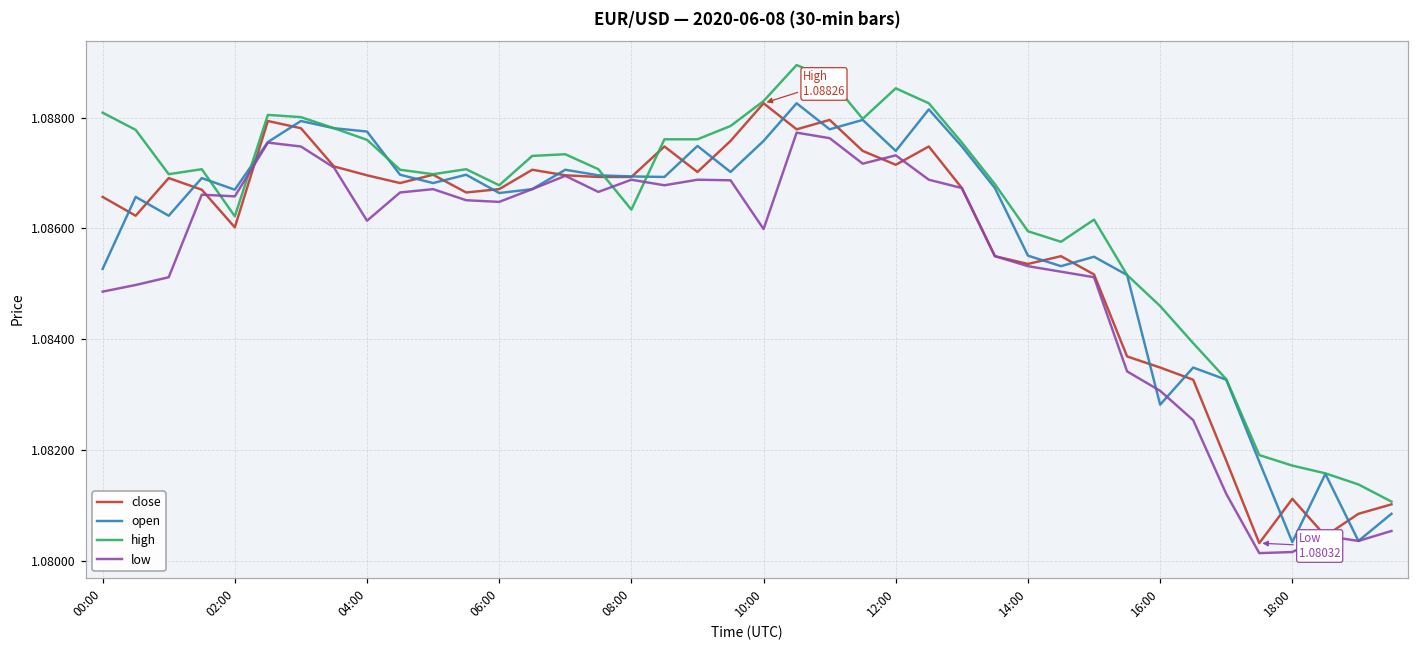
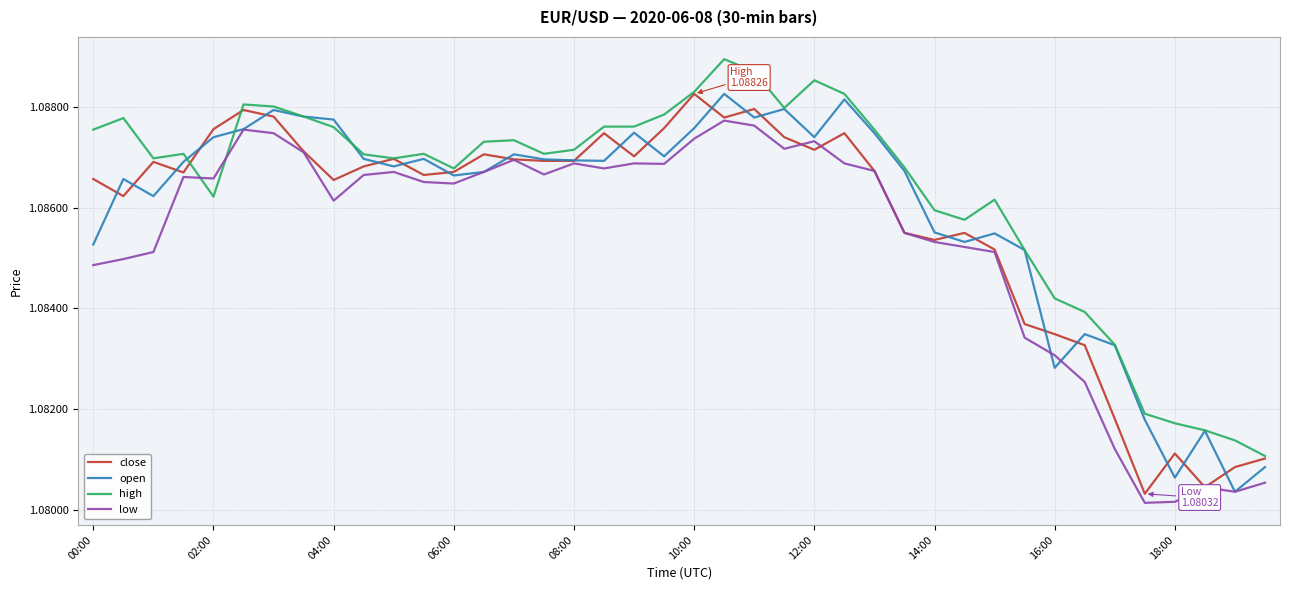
  {
    "close": {
      "00:00": 1.0866,
-     "02:00": 1.0860,
-     "04:00": 1.0870,
+     "02:00": 1.0876,
+     "04:00": 1.0866,
      "06:00": 1.0867,
      "12:00": 1.0872,
      "16:00": 1.0835,
      "18:00": 1.0811
    },
    "open": {
      "00:00": 1.0853,
-     "02:00": 1.0867,
+     "02:00": 1.0874,
      "04:00": 1.0878,
      "06:00": 1.0866,
      "10:00": 1.0876,
      "12:00": 1.0874,
      "14:00": 1.0855,
      "16:00": 1.0828,
-     "18:00": 1.0803
+     "18:00": 1.0806
    },
    "high": {
-     "00:00": 1.0881,
+     "00:00": 1.0876,
      "02:00": 1.0862,
      "04:00": 1.0876,
      "06:00": 1.0868,
-     "08:00": 1.0863,
+     "08:00": 1.0872,
      "12:00": 1.0885,
      "14:00": 1.0860,
-     "16:00": 1.0846,
+     "16:00": 1.0842,
      "18:00": 1.0817
    },
    "low": {
      "00:00": 1.0849,
      "02:00": 1.0866,
      "04:00": 1.0861,
      "06:00": 1.0865,
-     "10:00": 1.0860,
+     "10:00": 1.0874,
      "12:00": 1.0873,
      "16:00": 1.0831
    }
  }
